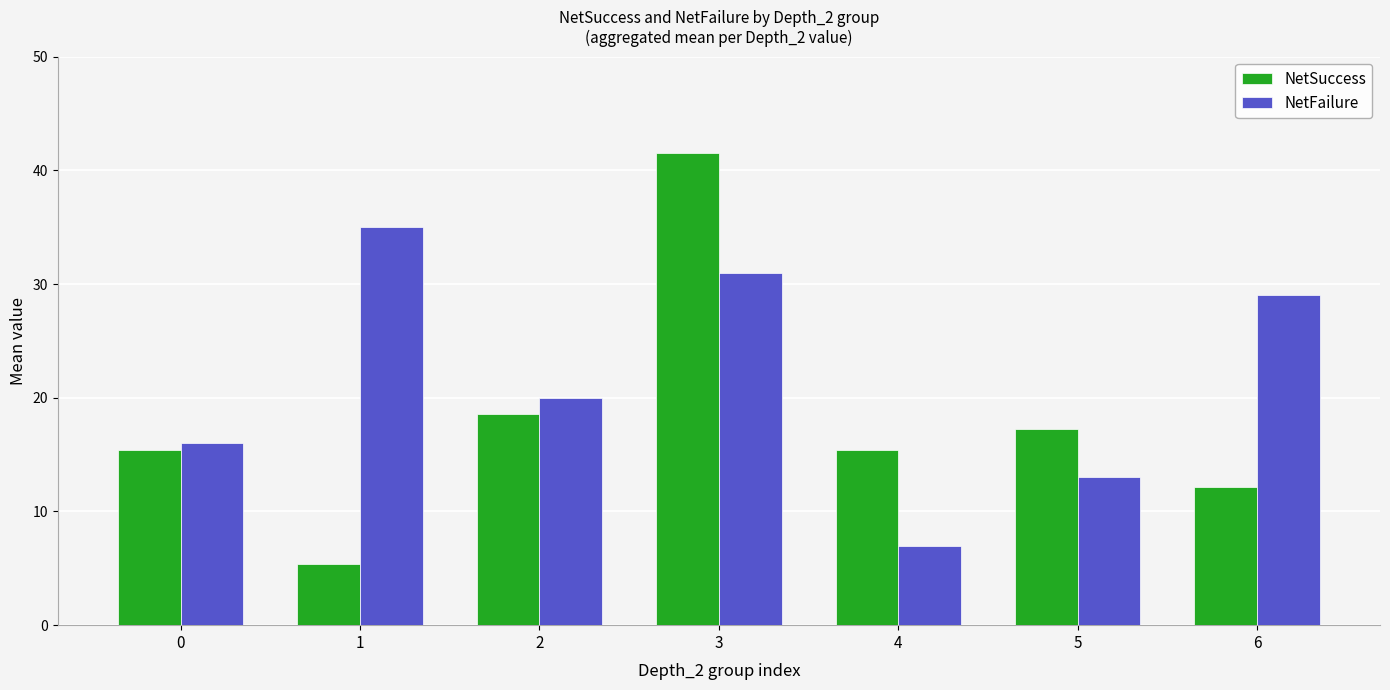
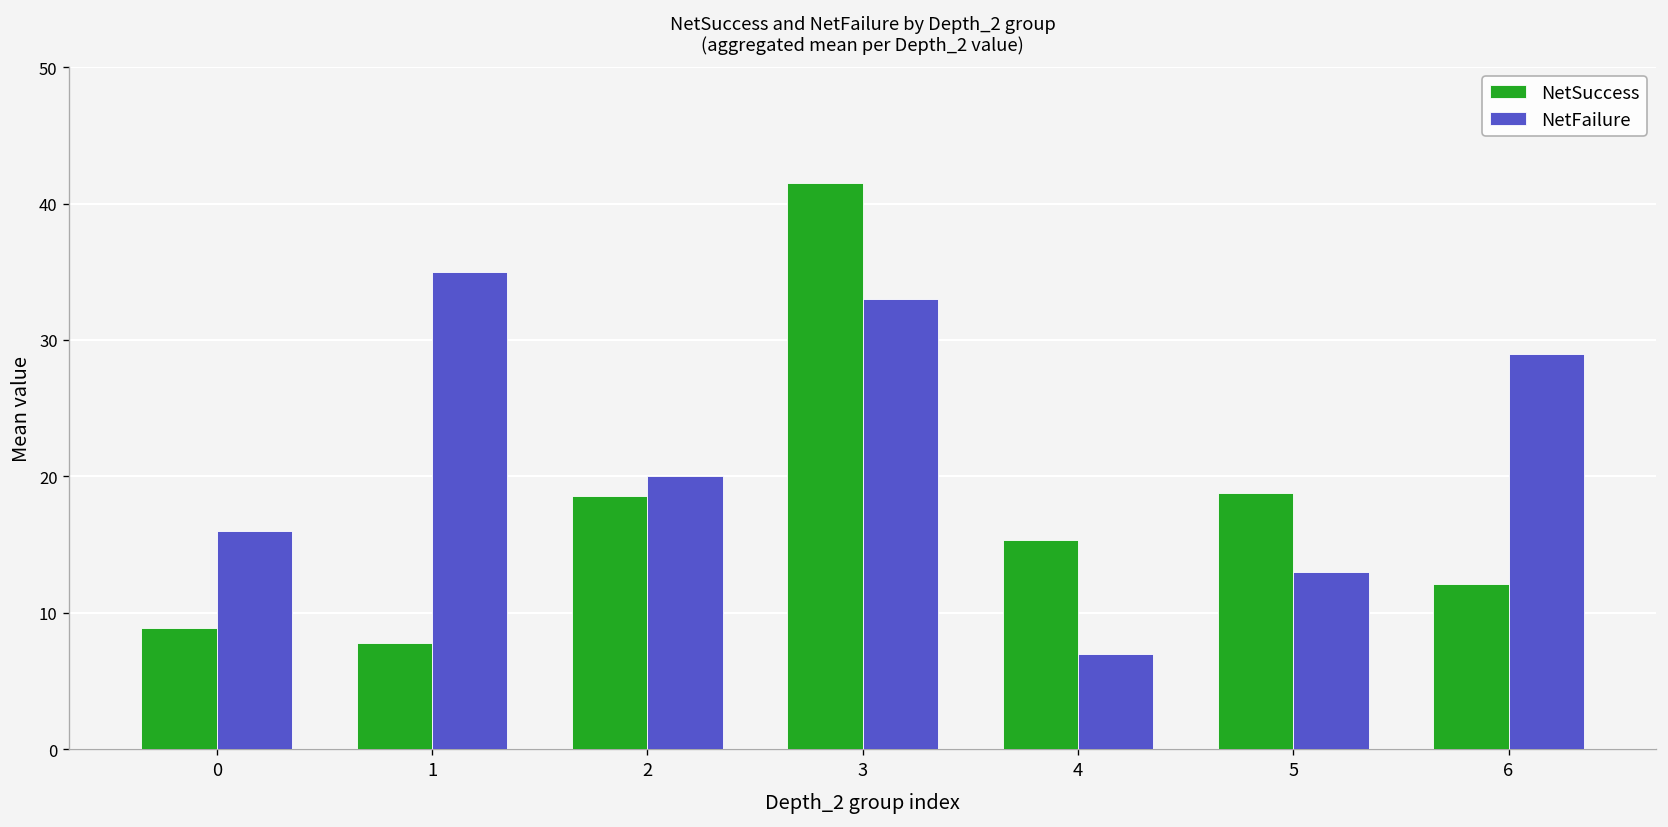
  {
    "NetSuccess": {
-     "0": 15.4,
-     "1": 5.4,
+     "0": 8.9,
+     "1": 7.8,
      "2": 18.6,
      "3": 41.5,
      "4": 15.4,
-     "5": 17.2,
+     "5": 18.8,
      "6": 12.1
    },
    "NetFailure": {
      "0": 16,
      "1": 35,
      "2": 20,
-     "3": 31,
+     "3": 33,
      "4": 7,
      "5": 13,
      "6": 29
    }
  }
